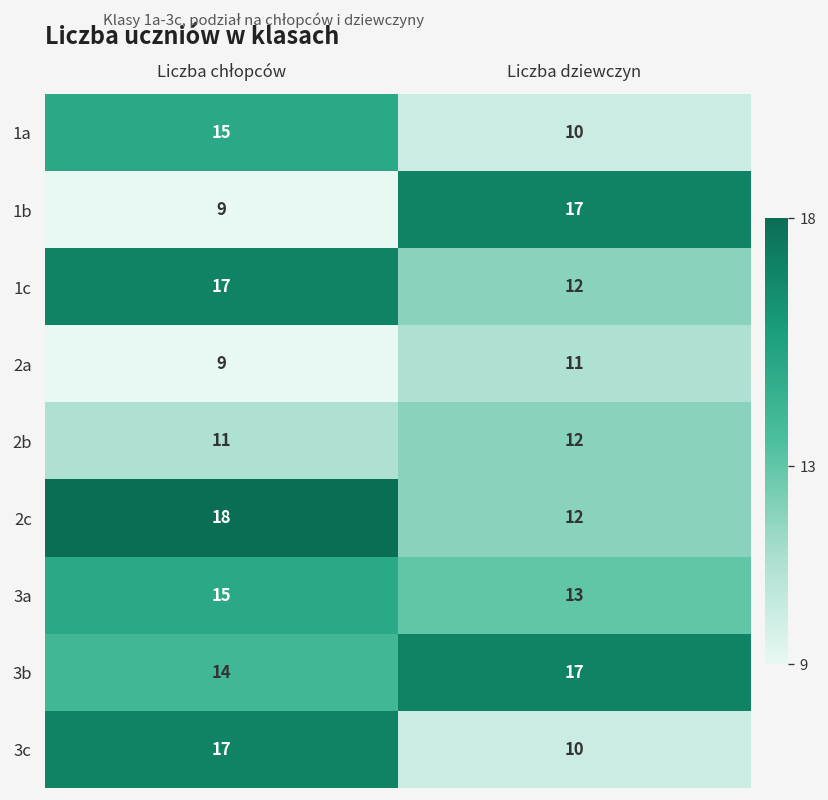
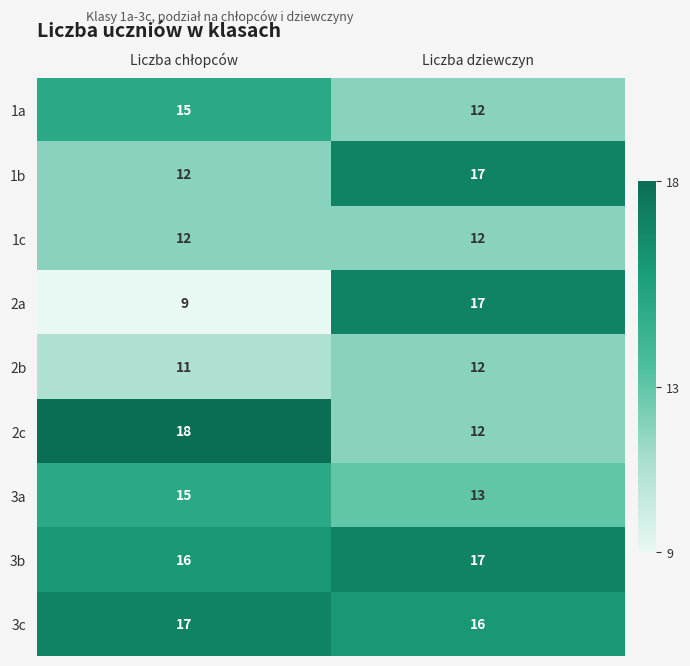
  {
    "1a": {
      "Liczba chłopców": 15,
-     "Liczba dziewczyn": 10
+     "Liczba dziewczyn": 12
    },
    "1b": {
-     "Liczba chłopców": 9,
+     "Liczba chłopców": 12,
      "Liczba dziewczyn": 17
    },
    "1c": {
-     "Liczba chłopców": 17,
+     "Liczba chłopców": 12,
      "Liczba dziewczyn": 12
    },
    "2a": {
      "Liczba chłopców": 9,
-     "Liczba dziewczyn": 11
+     "Liczba dziewczyn": 17
    },
    "2b": {
      "Liczba chłopców": 11,
      "Liczba dziewczyn": 12
    },
    "2c": {
      "Liczba chłopców": 18,
      "Liczba dziewczyn": 12
    },
    "3a": {
      "Liczba chłopców": 15,
      "Liczba dziewczyn": 13
    },
    "3b": {
-     "Liczba chłopców": 14,
+     "Liczba chłopców": 16,
      "Liczba dziewczyn": 17
    },
    "3c": {
      "Liczba chłopców": 17,
-     "Liczba dziewczyn": 10
+     "Liczba dziewczyn": 16
    }
  }
